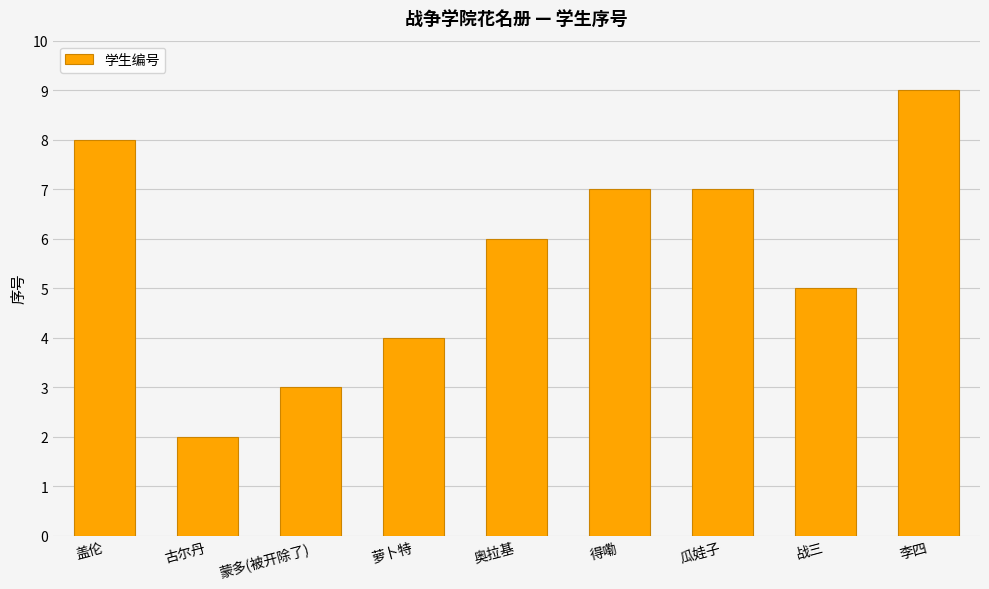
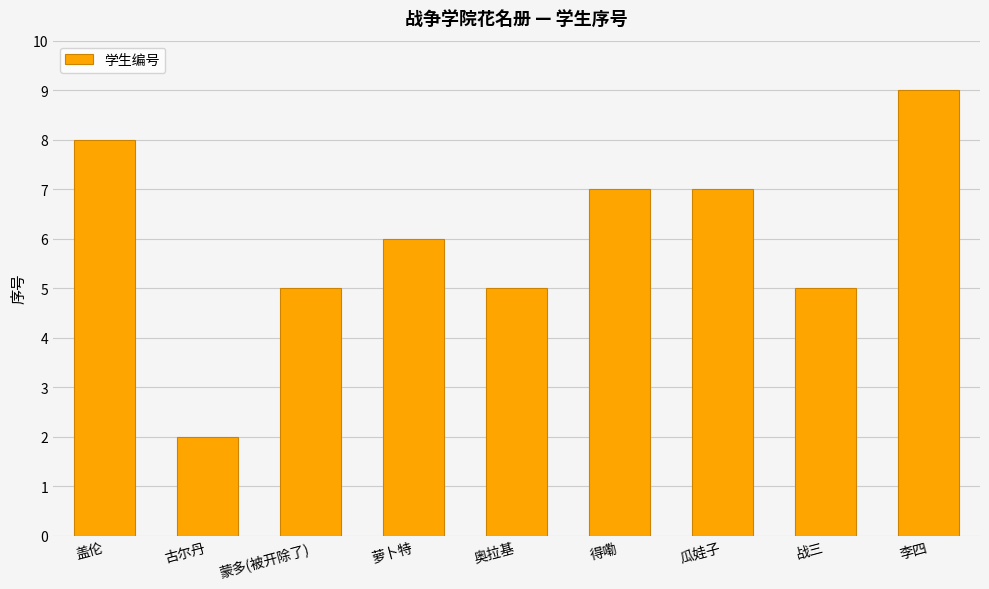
  {
    "盖伦": 8,
    "古尔丹": 2,
-   "蒙多(被开除了)": 3,
-   "萝卜特": 4,
-   "奥拉基": 6,
+   "蒙多(被开除了)": 5,
+   "萝卜特": 6,
+   "奥拉基": 5,
    "得嘞": 7,
    "瓜娃子": 7,
    "战三": 5,
    "李四": 9
  }
